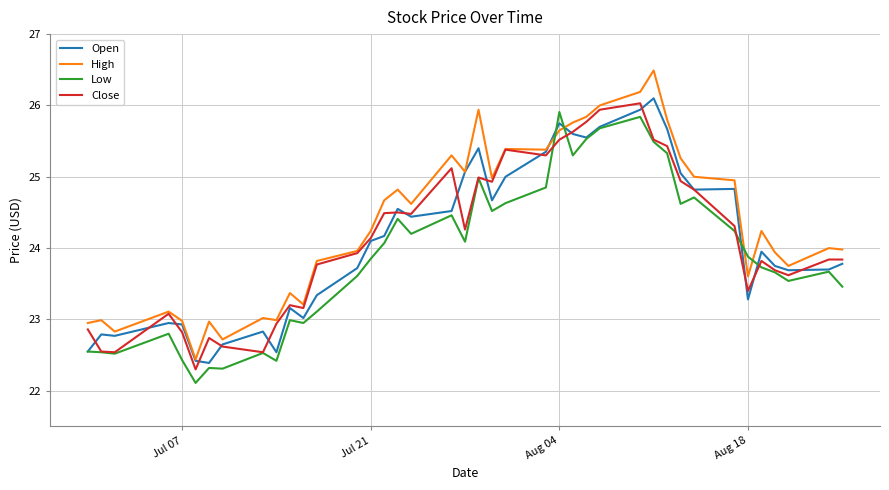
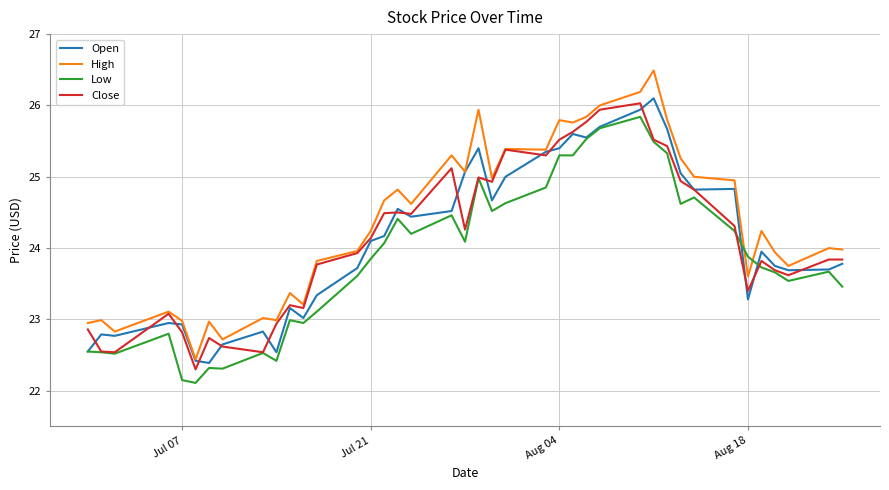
  {
    "Open": {
      "Jul 07": 22.9,
      "Jul 21": 24.1,
-     "Aug 04": 25.7,
+     "Aug 04": 25.4,
      "Aug 18": 23.3
    },
    "High": {
      "Jul 07": 23.0,
      "Jul 21": 24.2,
-     "Aug 04": 25.6,
+     "Aug 04": 25.8,
      "Aug 18": 23.6
    },
    "Low": {
-     "Jul 07": 22.4,
+     "Jul 07": 22.2,
      "Jul 21": 23.9,
-     "Aug 04": 25.9,
+     "Aug 04": 25.3,
      "Aug 18": 23.9
    },
    "Close": {
      "Jul 07": 22.8,
      "Jul 21": 24.1,
      "Aug 04": 25.5,
      "Aug 18": 23.4
    }
  }
